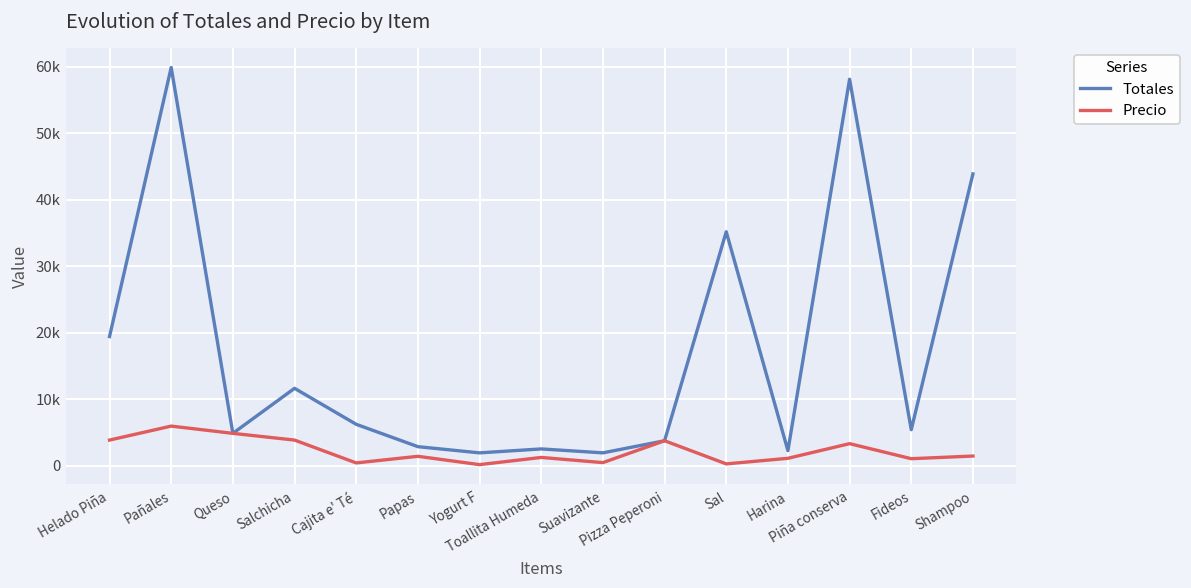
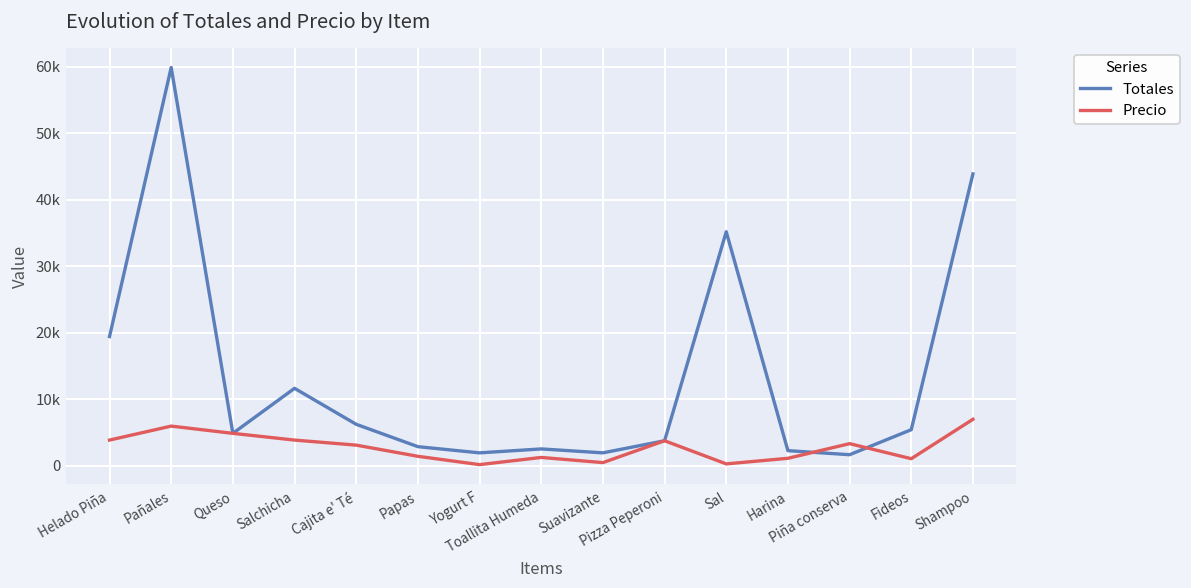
  {
    "Totales": {
      "Helado Piña": 19000,
      "Pañales": 60000,
      "Salchicha": 12000,
      "Cajita e' Té": 6000,
      "Papas": 3000,
      "Yogurt F": 2000,
      "Toallita Humeda": 3000,
      "Suavizante": 2000,
      "Sal": 35000,
      "Harina": 2000,
-     "Piña conserva": 58000,
+     "Piña conserva": 2000,
      "Fideos": 5000,
      "Shampoo": 44000
    },
    "Precio": {
      "Helado Piña": 4000,
      "Pañales": 6000,
      "Salchicha": 4000,
-     "Cajita e' Té": 0,
+     "Cajita e' Té": 3000,
      "Papas": 1000,
      "Yogurt F": 0,
      "Toallita Humeda": 1000,
      "Suavizante": 1000,
      "Sal": 0,
      "Harina": 1000,
      "Piña conserva": 3000,
      "Fideos": 1000,
-     "Shampoo": 1000
+     "Shampoo": 7000
    }
  }
